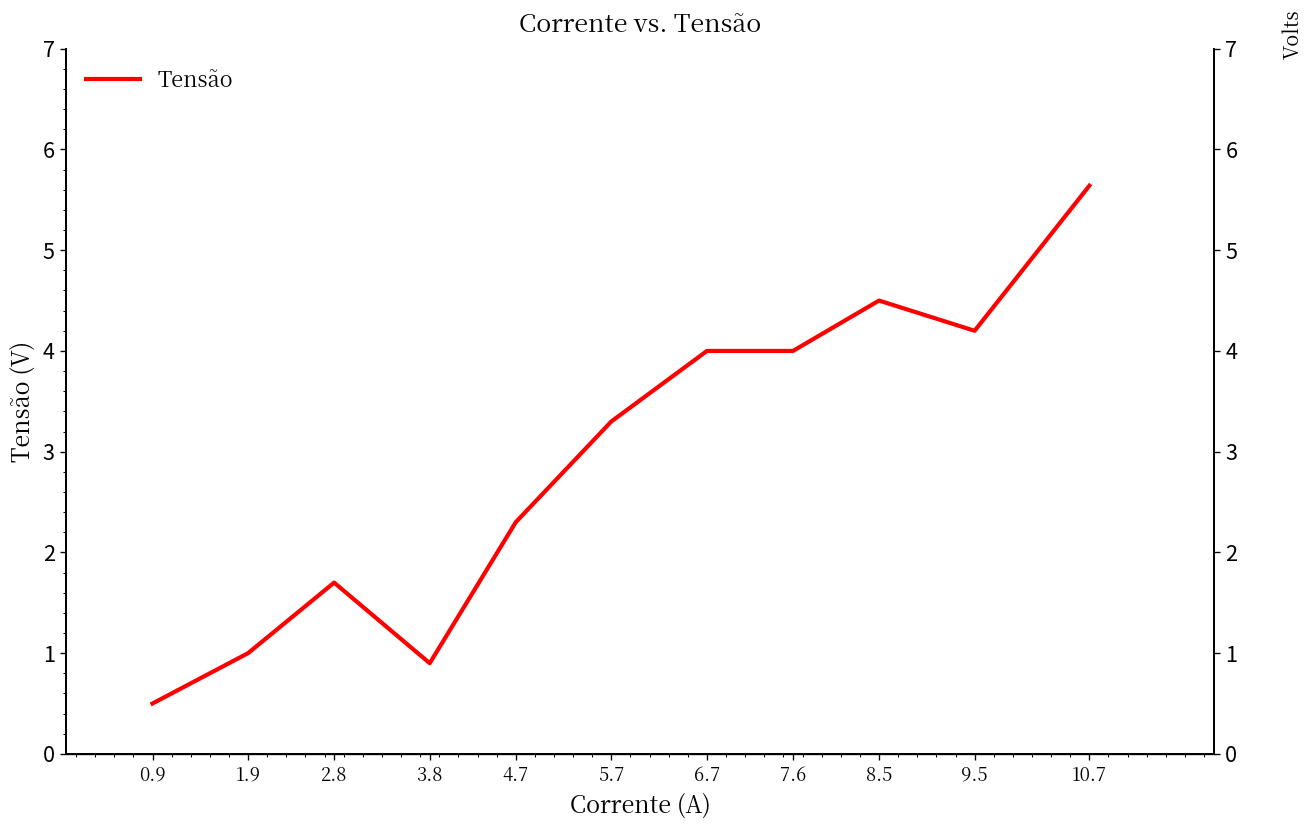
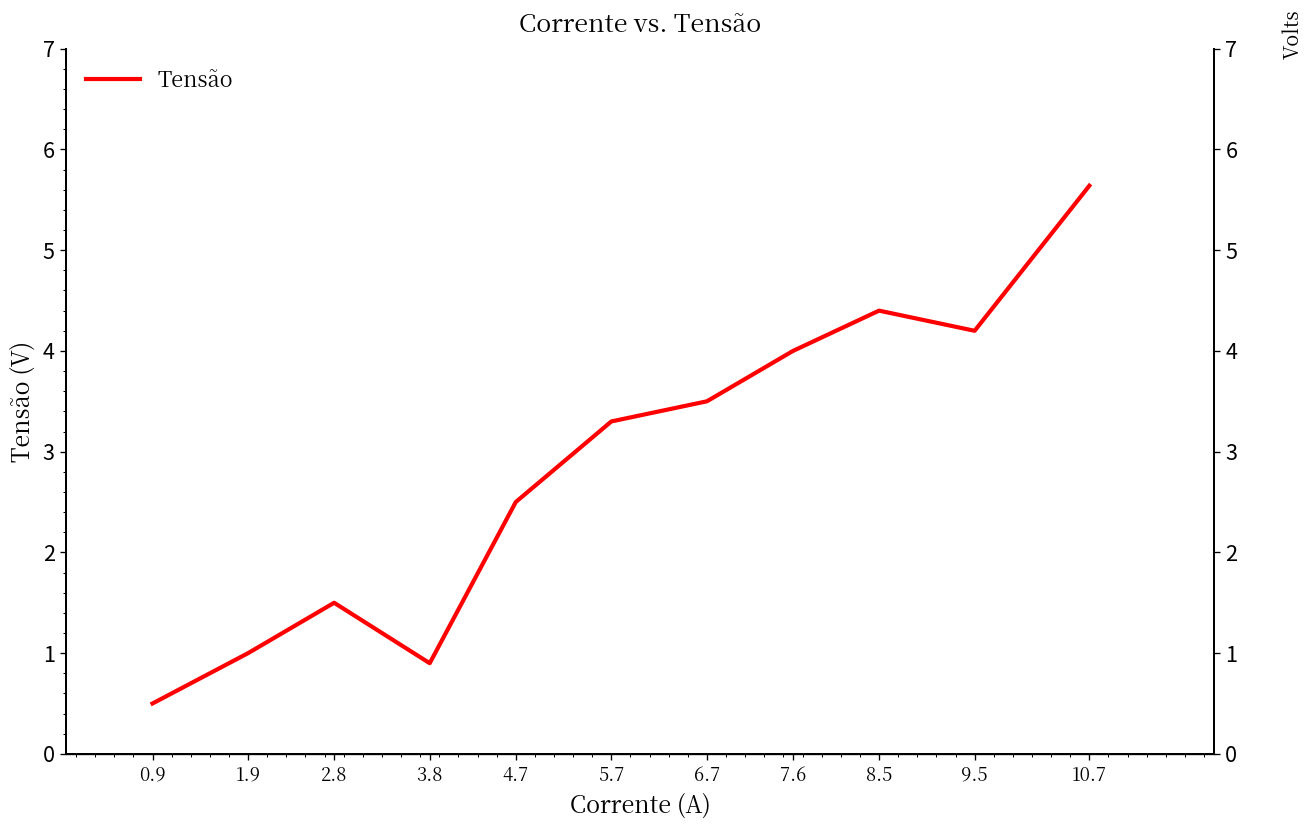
  {
    "0.9": 0.5,
    "1.9": 1.0,
-   "2.8": 1.7,
+   "2.8": 1.5,
    "3.8": 0.9,
-   "4.7": 2.3,
+   "4.7": 2.5,
    "5.7": 3.3,
-   "6.7": 4.0,
+   "6.7": 3.5,
    "7.6": 4.0,
-   "8.5": 4.5,
+   "8.5": 4.4,
    "9.5": 4.2,
    "10.7": 5.6
  }
